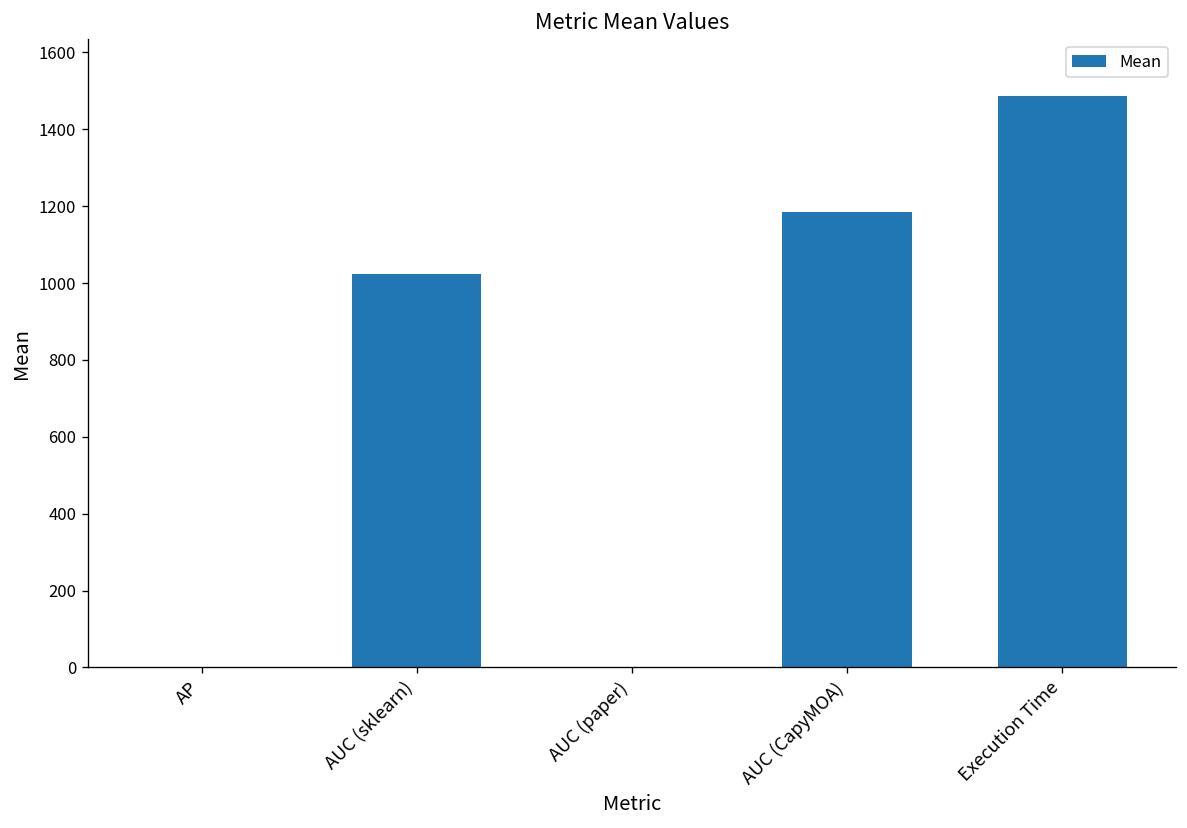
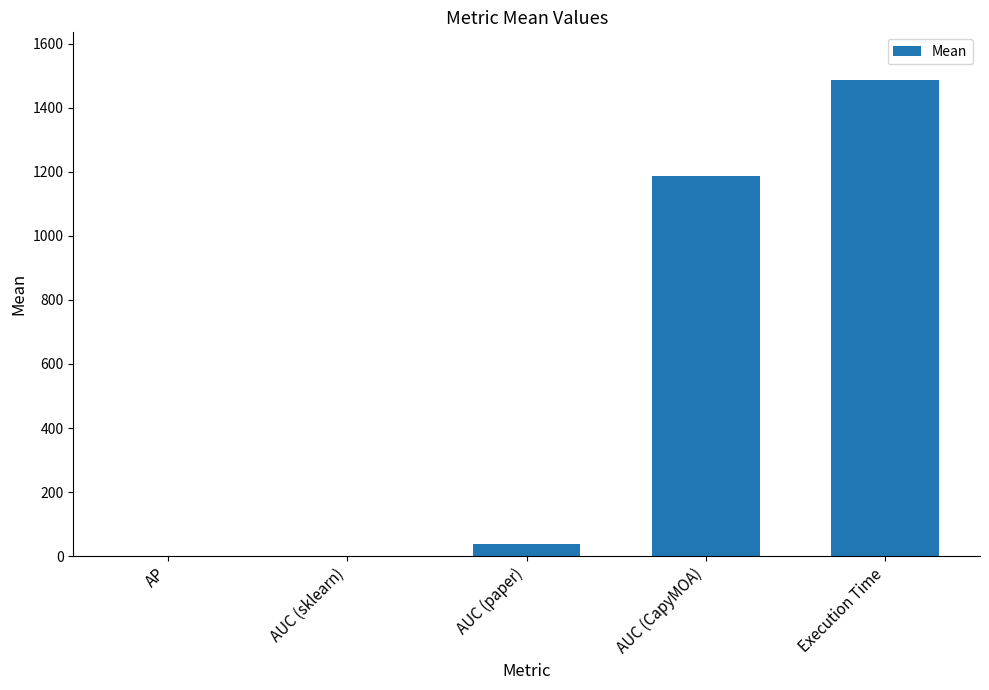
  {
-   "AUC (sklearn)": 1020,
-   "AUC (paper)": 0,
+   "AUC (sklearn)": 0,
+   "AUC (paper)": 40,
    "AUC (CapyMOA)": 1190,
    "Execution Time": 1490
  }
